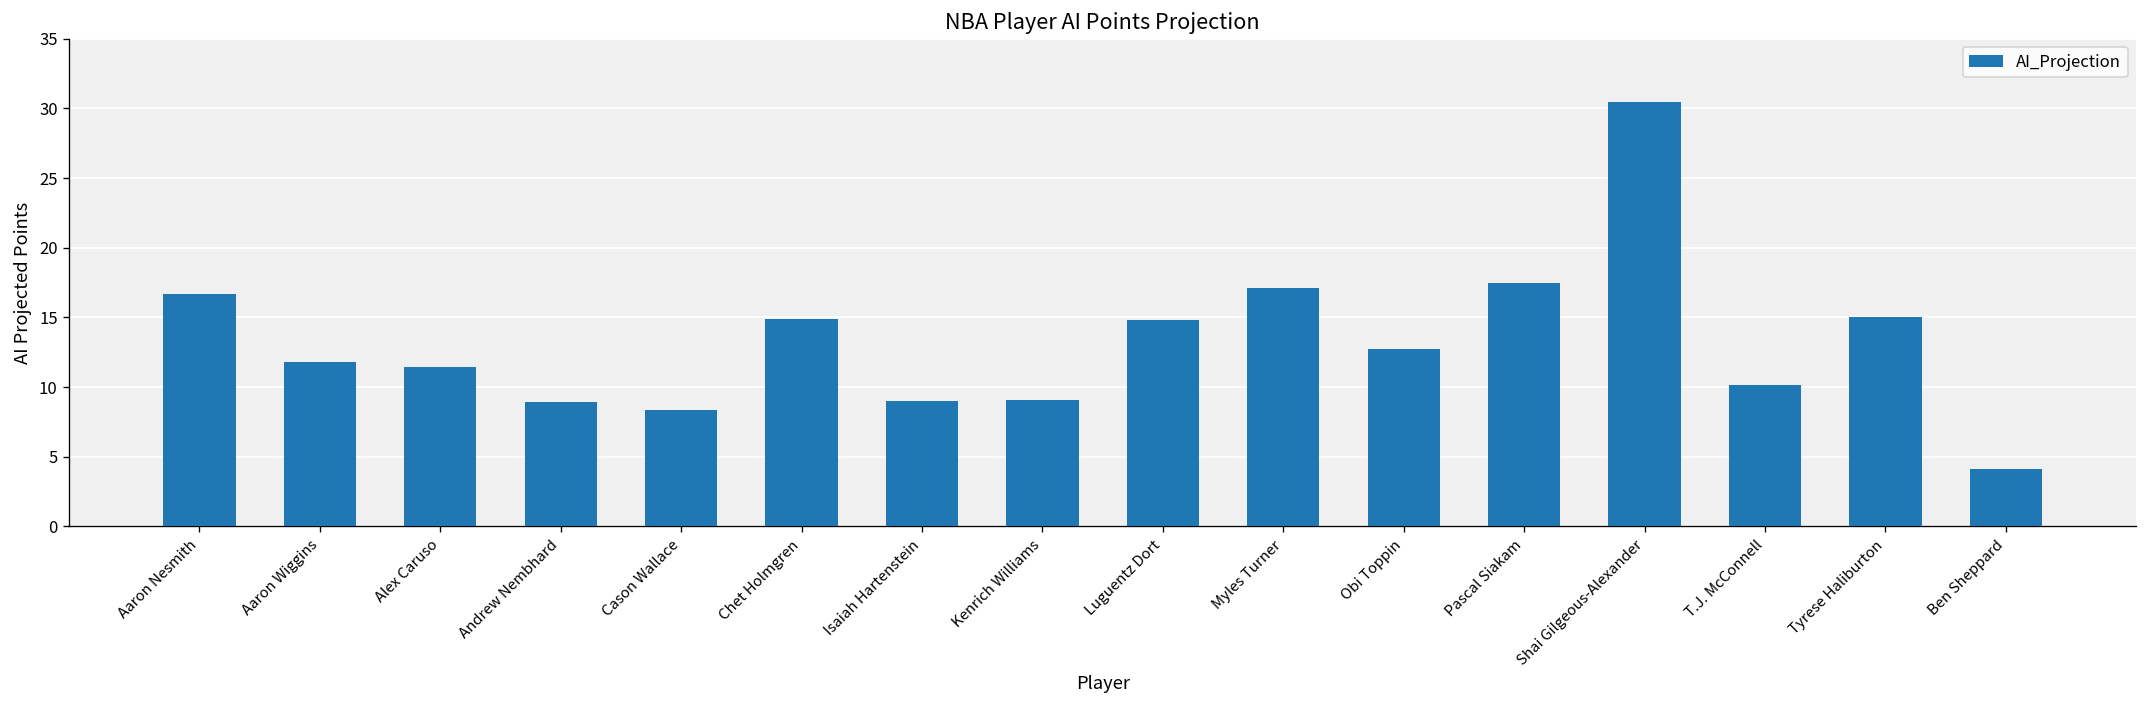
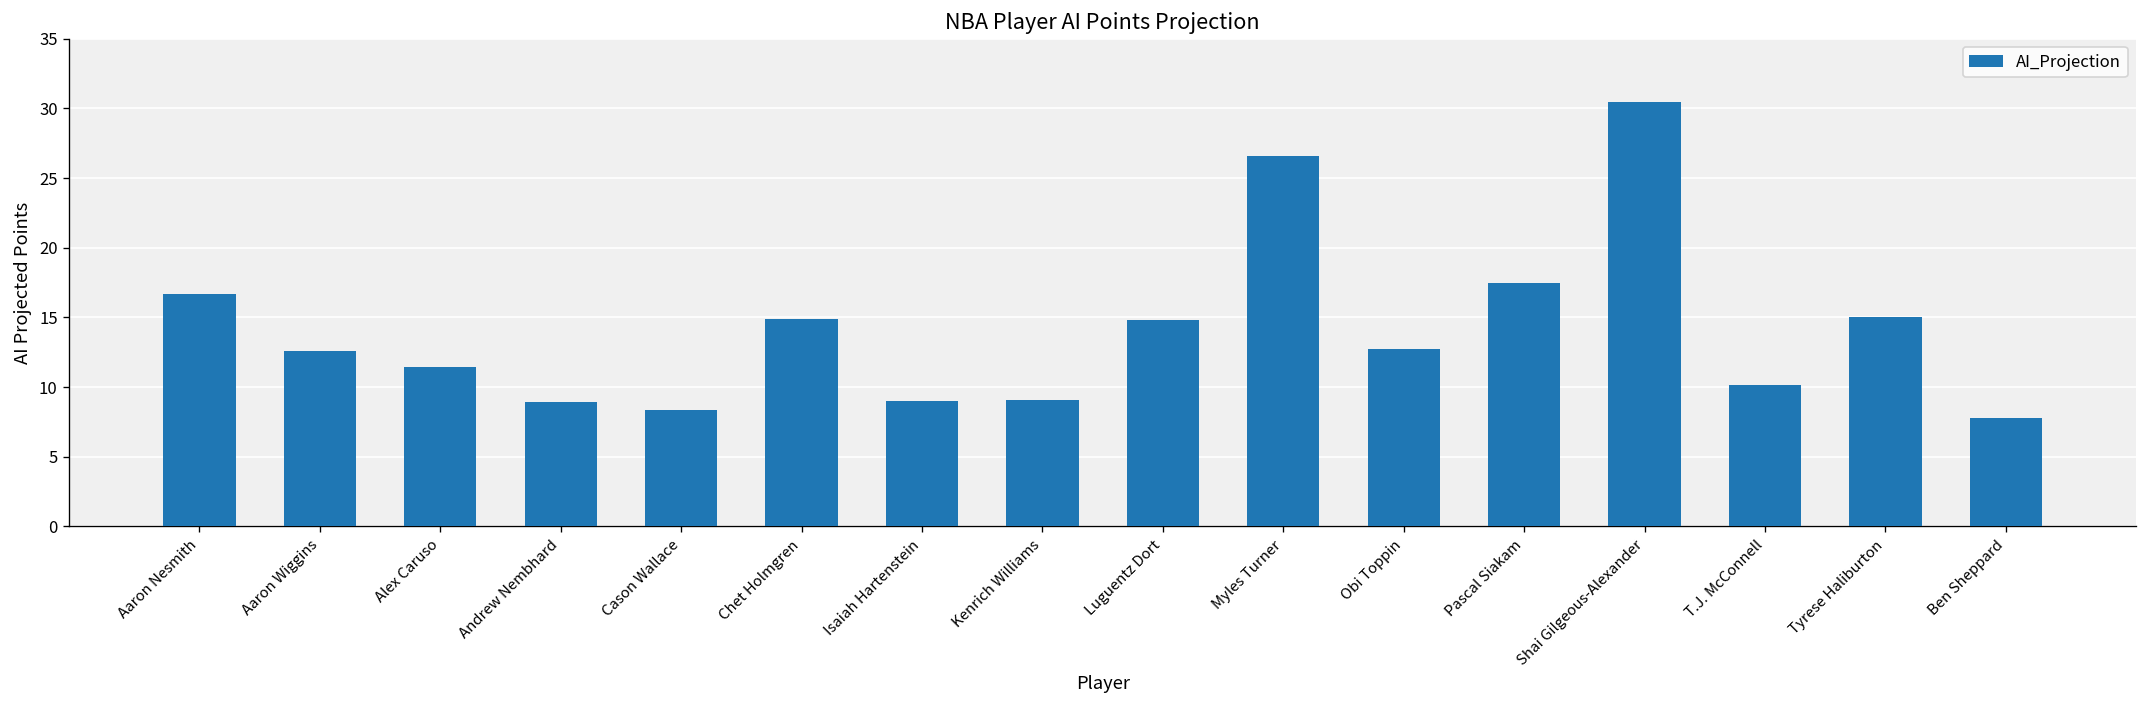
  {
    "Aaron Nesmith": 16.7,
-   "Aaron Wiggins": 11.8,
+   "Aaron Wiggins": 12.6,
    "Alex Caruso": 11.4,
    "Andrew Nembhard": 8.9,
    "Cason Wallace": 8.4,
    "Chet Holmgren": 14.9,
    "Isaiah Hartenstein": 9.0,
    "Kenrich Williams": 9.1,
    "Luguentz Dort": 14.8,
-   "Myles Turner": 17.1,
+   "Myles Turner": 26.6,
    "Obi Toppin": 12.7,
    "Pascal Siakam": 17.5,
    "Shai Gilgeous-Alexander": 30.5,
    "T.J. McConnell": 10.2,
    "Tyrese Haliburton": 15.0,
-   "Ben Sheppard": 4.1
+   "Ben Sheppard": 7.8
  }
